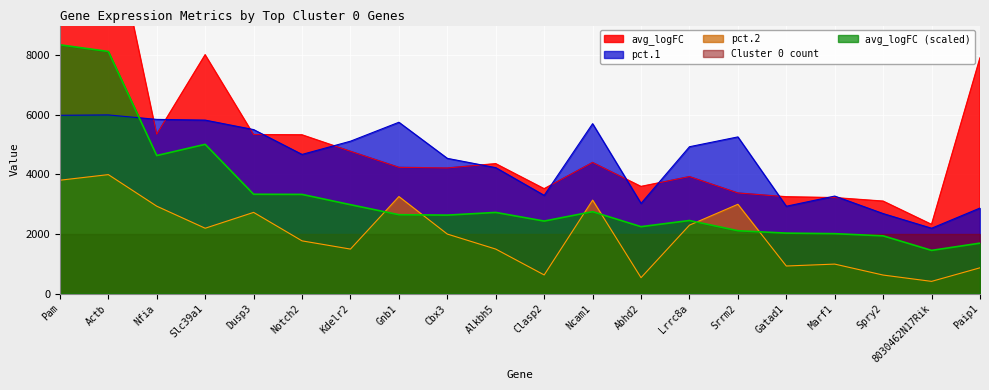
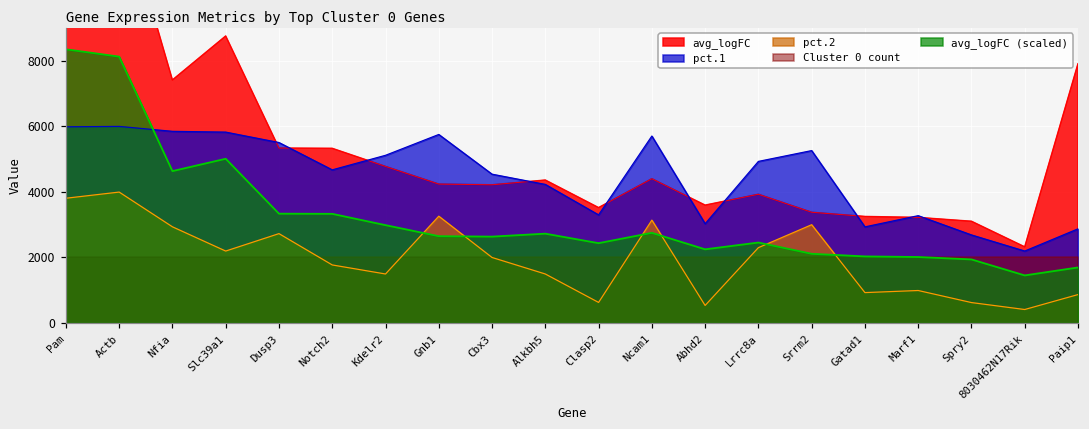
  {
    "avg_logFC": {
-     "Nfia": 5400,
-     "Slc39a1": 8000,
+     "Nfia": 7400,
+     "Slc39a1": 8800,
      "Dusp3": 5300,
      "Notch2": 5300,
      "Kdelr2": 4800,
      "Gnb1": 4200,
      "Cbx3": 4200,
      "Alkbh5": 4400,
      "Clasp2": 3500,
      "Ncam1": 4400,
      "Abhd2": 3600,
      "Lrrc8a": 3900,
      "Srrm2": 3400,
      "Gatad1": 3300,
      "Spry2": 3100,
      "8030462N17Rik": 2300,
      "Paip1": 7900
    },
    "pct.1": {
      "Pam": 6000,
      "Actb": 6000,
      "Nfia": 5900,
      "Slc39a1": 5800,
      "Dusp3": 5500,
      "Notch2": 4700,
      "Kdelr2": 5100,
      "Gnb1": 5800,
      "Cbx3": 4500,
      "Alkbh5": 4200,
      "Clasp2": 3300,
      "Ncam1": 5700,
      "Abhd2": 3000,
      "Lrrc8a": 4900,
      "Srrm2": 5300,
      "Gatad1": 2900,
      "Spry2": 2700,
      "8030462N17Rik": 2200,
      "Paip1": 2900
    },
    "pct.2": {
      "Pam": 3800,
      "Actb": 4000,
      "Nfia": 2900,
      "Slc39a1": 2200,
      "Dusp3": 2700,
      "Notch2": 1800,
      "Kdelr2": 1500,
      "Gnb1": 3300,
      "Alkbh5": 1500,
      "Clasp2": 600,
      "Ncam1": 3100,
      "Abhd2": 500,
      "Lrrc8a": 2300,
      "Srrm2": 3000,
      "Gatad1": 900,
      "Marf1": 1000,
      "Spry2": 600,
      "8030462N17Rik": 400,
      "Paip1": 900
    },
    "Cluster 0 count": {
      "Pam": 2000,
      "Actb": 2000,
      "Nfia": 2000,
      "Slc39a1": 2000,
      "Dusp3": 2000,
      "Notch2": 2000,
      "Kdelr2": 2000,
      "Gnb1": 2000,
      "Alkbh5": 2000,
      "Clasp2": 2000,
      "Ncam1": 2000,
      "Abhd2": 2000,
      "Lrrc8a": 2000,
      "Srrm2": 2000,
      "8030462N17Rik": 2000,
      "Paip1": 2000
    },
    "avg_logFC (scaled)": {
      "Pam": 8400,
      "Actb": 8100,
      "Nfia": 4600,
      "Slc39a1": 5000,
      "Dusp3": 3300,
      "Notch2": 3300,
      "Kdelr2": 3000,
      "Gnb1": 2600,
      "Cbx3": 2600,
      "Alkbh5": 2700,
      "Clasp2": 2400,
      "Ncam1": 2800,
      "Abhd2": 2200,
      "Lrrc8a": 2500,
      "Srrm2": 2100,
      "8030462N17Rik": 1500,
      "Paip1": 1700
    }
  }
